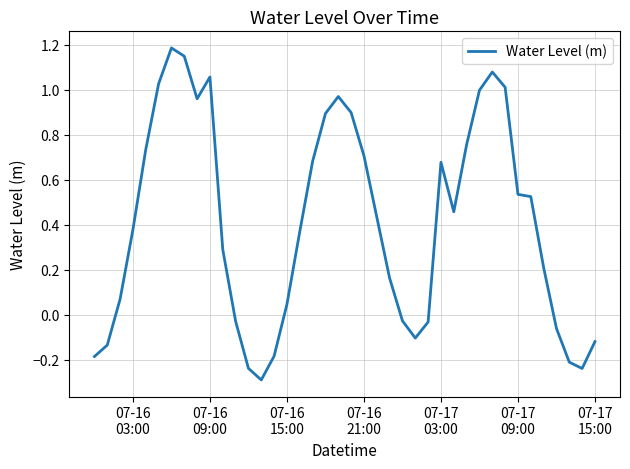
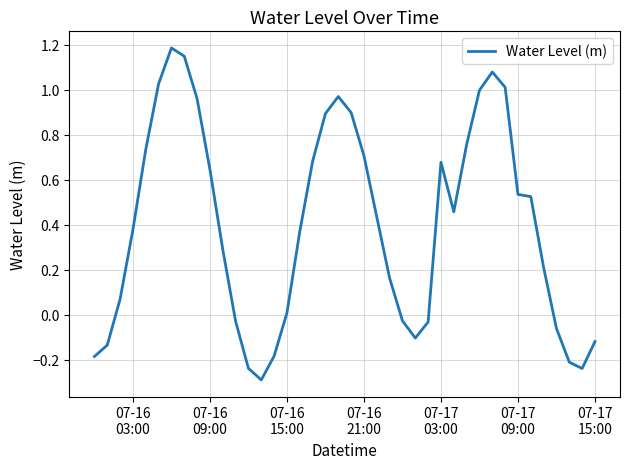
  {
    "07-16 03:00": 0.38,
-   "07-16 09:00": 1.06,
-   "07-16 15:00": 0.05,
+   "07-16 09:00": 0.65,
+   "07-16 15:00": 0.01,
    "07-16 21:00": 0.71,
    "07-17 03:00": 0.68,
    "07-17 09:00": 0.54,
    "07-17 15:00": -0.12
  }
